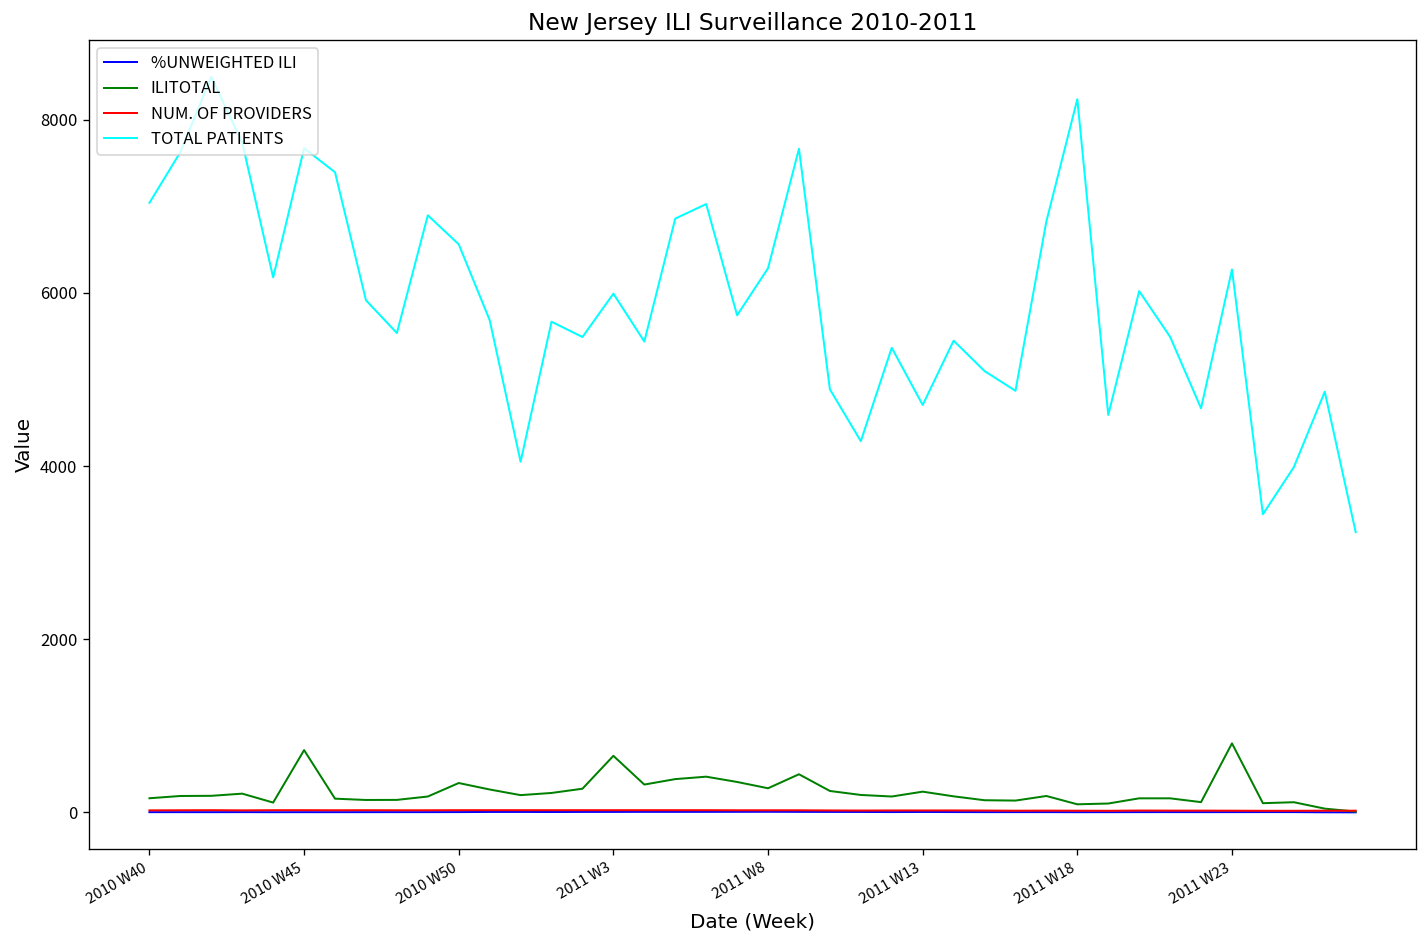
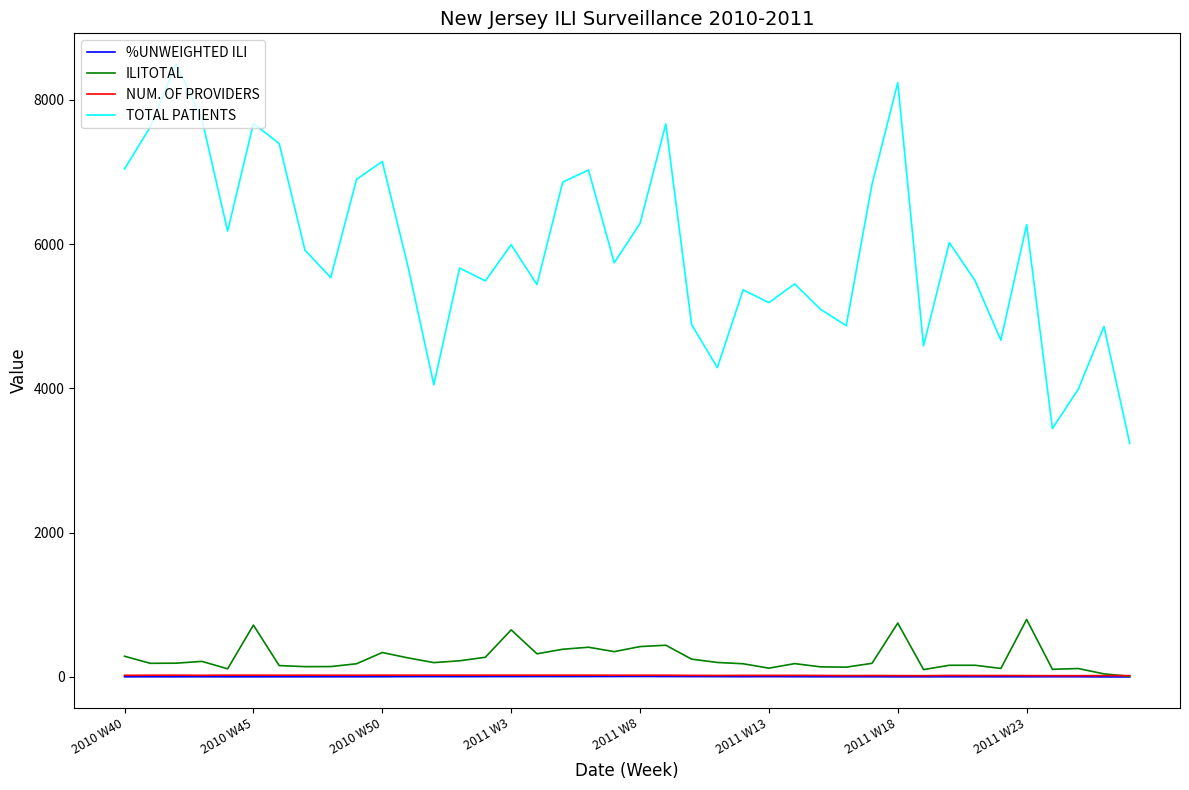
  {
    "ILITOTAL": {
-     "2010 W40": 200,
+     "2010 W40": 300,
      "2010 W45": 700,
      "2010 W50": 300,
      "2011 W3": 700,
-     "2011 W8": 300,
-     "2011 W13": 200,
-     "2011 W18": 100,
+     "2011 W8": 400,
+     "2011 W13": 100,
+     "2011 W18": 700,
      "2011 W23": 800
    },
    "TOTAL PATIENTS": {
      "2010 W40": 7000,
-     "2010 W50": 6600,
+     "2010 W50": 7100,
      "2011 W3": 6000,
      "2011 W8": 6300,
-     "2011 W13": 4700,
+     "2011 W13": 5200,
      "2011 W18": 8200,
      "2011 W23": 6300
    }
  }
